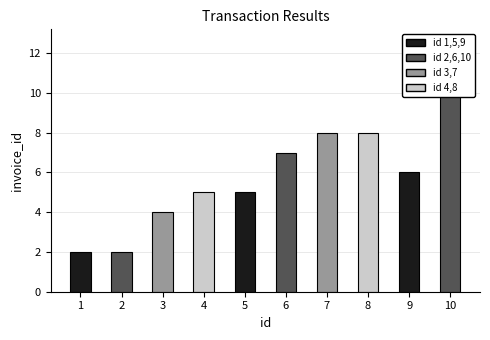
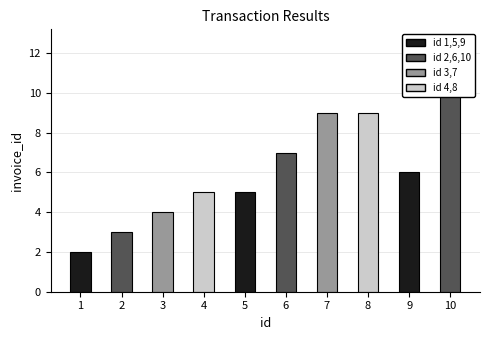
  {
    "1": 2,
-   "2": 2,
+   "2": 3,
    "3": 4,
    "4": 5,
    "5": 5,
    "6": 7,
-   "7": 8,
-   "8": 8,
+   "7": 9,
+   "8": 9,
    "9": 6
  }
